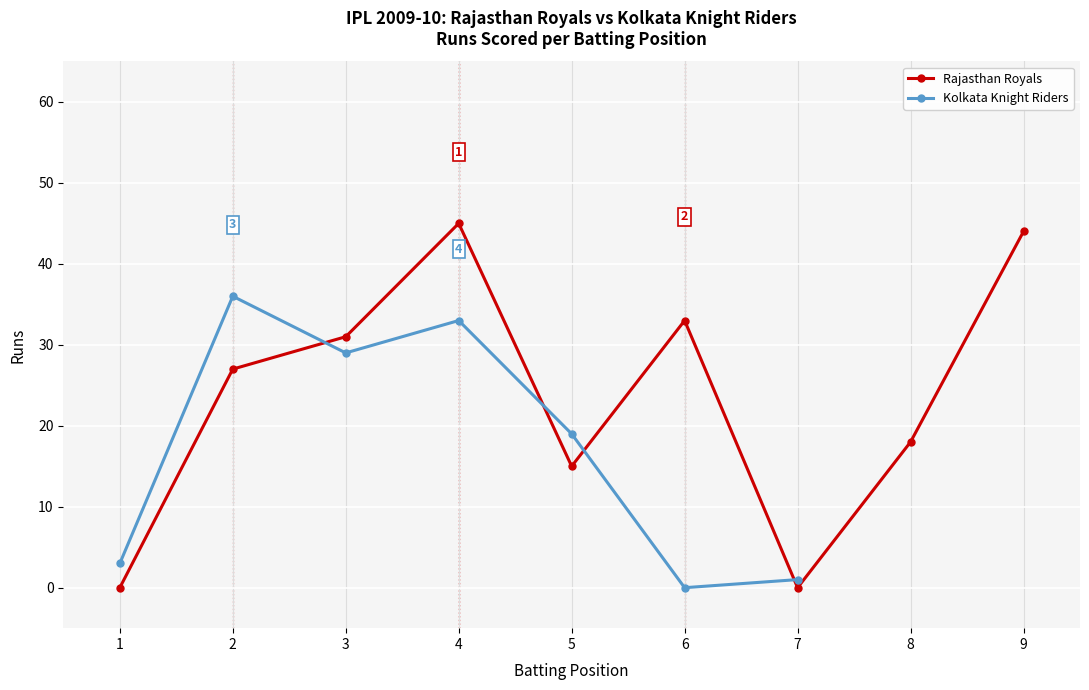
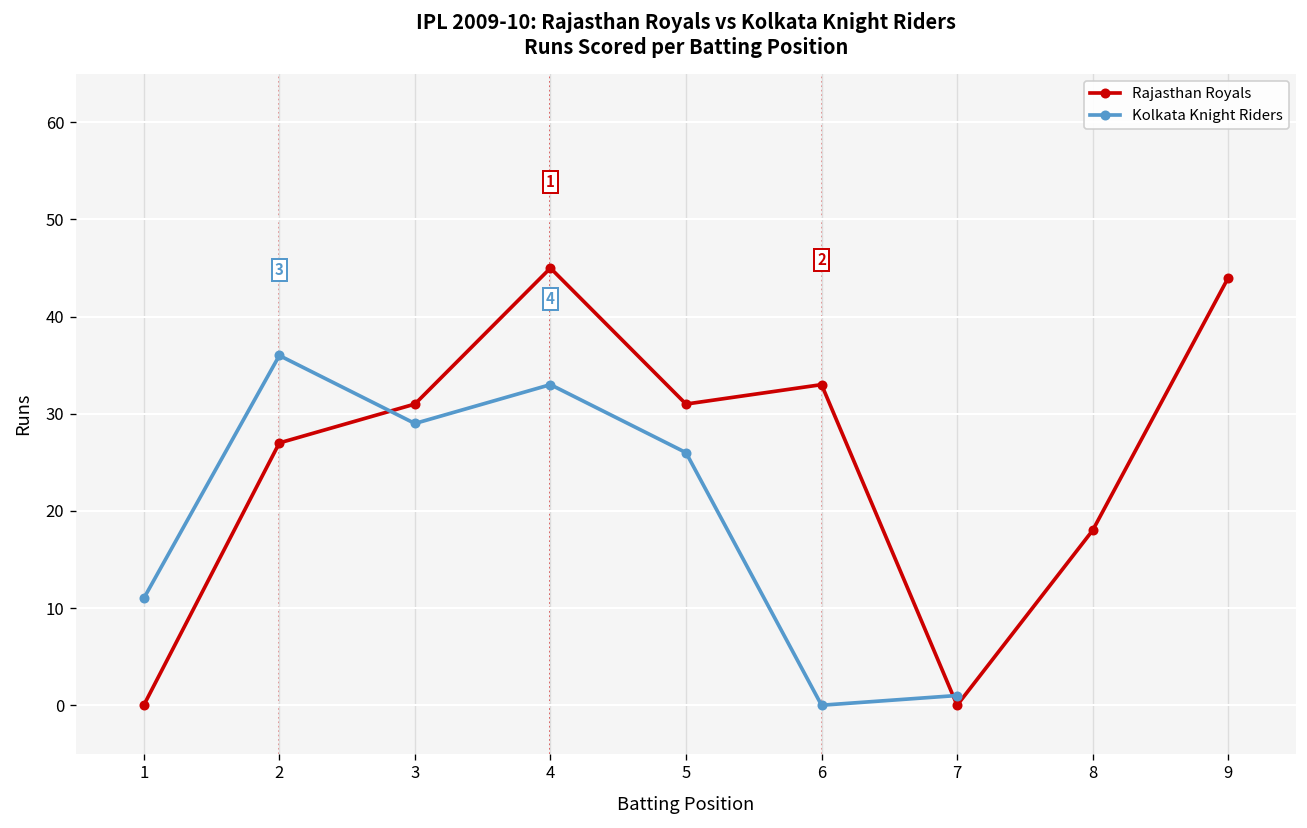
  {
    "Rajasthan Royals": {
      "1": 0,
      "2": 27,
      "3": 31,
-     "5": 15,
+     "5": 31,
      "6": 33,
      "7": 0,
      "8": 18,
      "9": 44
    },
    "Kolkata Knight Riders": {
-     "1": 3,
+     "1": 11,
      "2": 36,
      "3": 29,
      "4": 33,
-     "5": 19,
+     "5": 26,
      "6": 0,
      "7": 1
    }
  }
